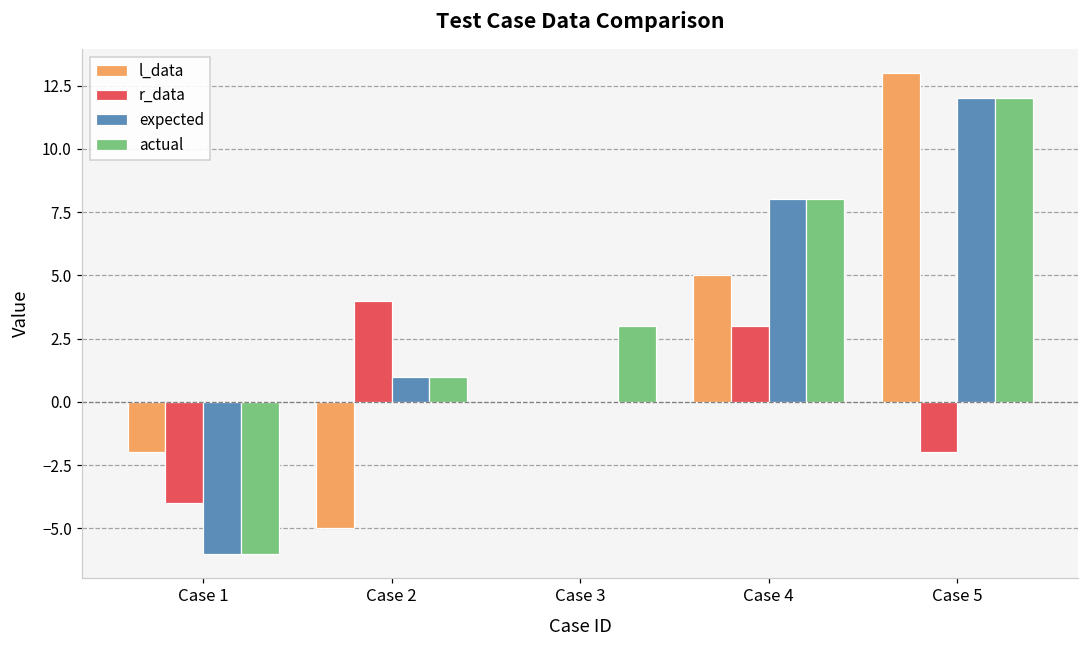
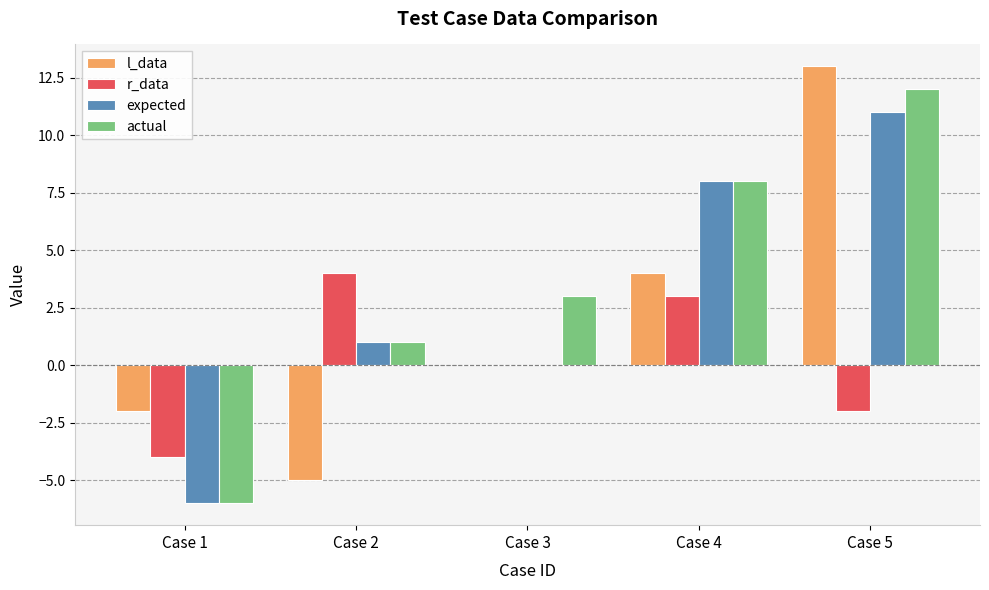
  {
    "l_data": {
      "Case 1": -2,
      "Case 2": -5,
      "Case 3": 0,
-     "Case 4": 5,
+     "Case 4": 4,
      "Case 5": 13
    },
    "r_data": {
      "Case 1": -4,
      "Case 2": 4,
      "Case 3": 0,
      "Case 4": 3,
      "Case 5": -2
    },
    "expected": {
      "Case 1": -6,
      "Case 2": 1,
      "Case 3": 0,
      "Case 4": 8,
-     "Case 5": 12
+     "Case 5": 11
    },
    "actual": {
      "Case 1": -6,
      "Case 2": 1,
      "Case 3": 3,
      "Case 4": 8,
      "Case 5": 12
    }
  }
